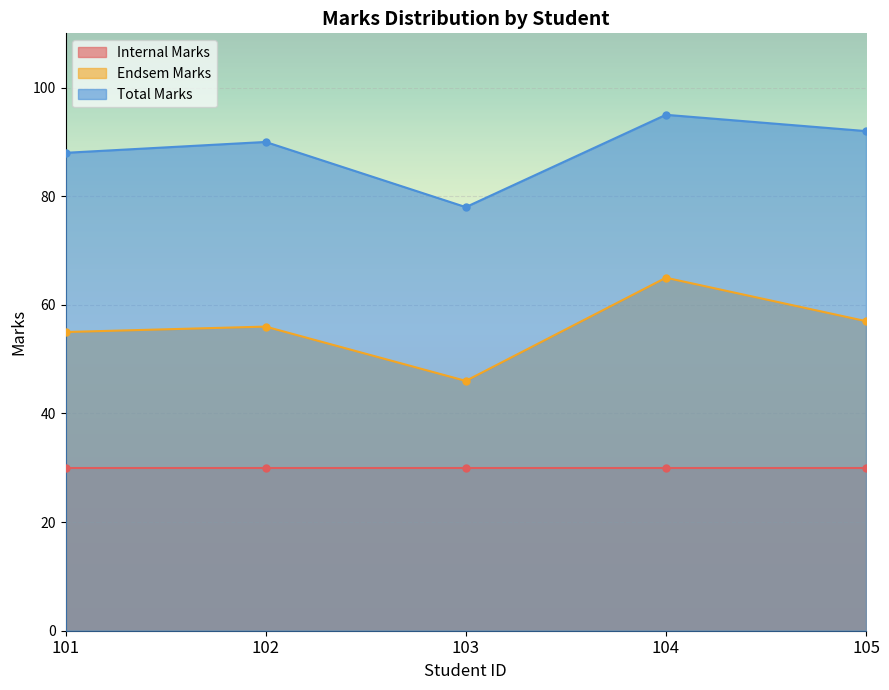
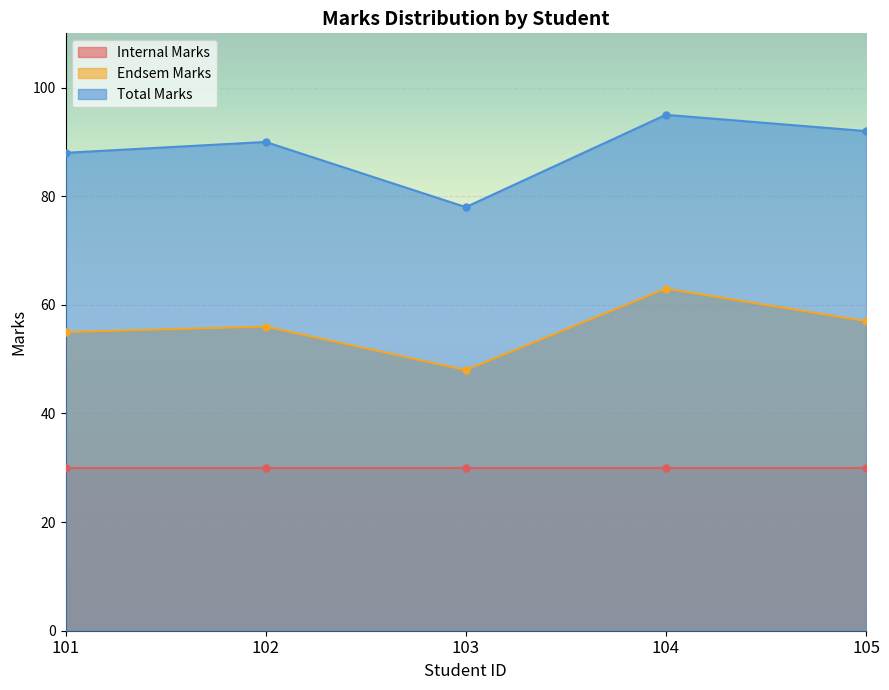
  {
    "Internal Marks": {
      "101": 30,
      "102": 30,
      "103": 30,
      "104": 30,
      "105": 30
    },
    "Endsem Marks": {
      "101": 55,
      "102": 56,
-     "103": 46,
-     "104": 65,
+     "103": 48,
+     "104": 63,
      "105": 57
    },
    "Total Marks": {
      "101": 88,
      "102": 90,
      "103": 78,
      "104": 95,
      "105": 92
    }
  }
